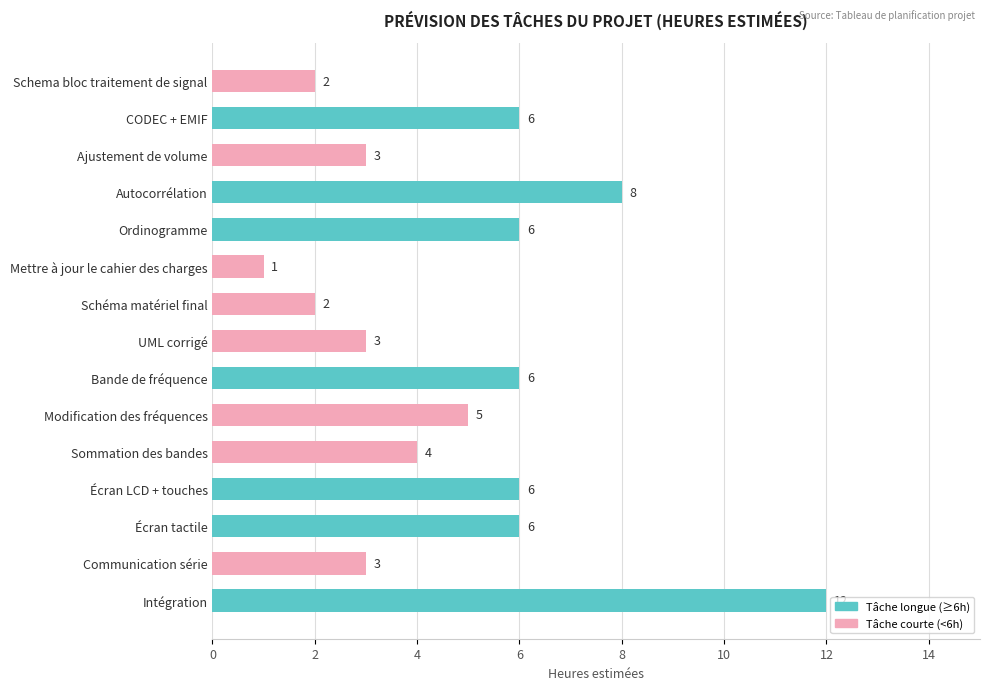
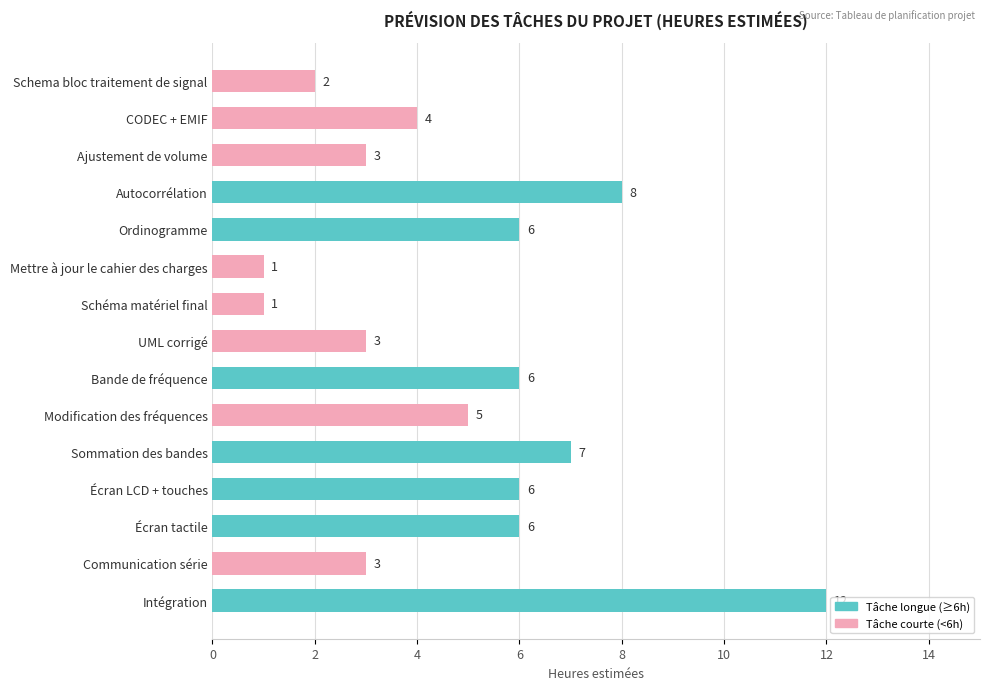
  {
    "Schema bloc traitement de signal": 2,
-   "CODEC + EMIF": 6,
+   "CODEC + EMIF": 4,
    "Ajustement de volume": 3,
    "Autocorrélation": 8,
    "Ordinogramme": 6,
    "Mettre à jour le cahier des charges": 1,
-   "Schéma matériel final": 2,
+   "Schéma matériel final": 1,
    "UML corrigé": 3,
    "Bande de fréquence": 6,
    "Modification des fréquences": 5,
-   "Sommation des bandes": 4,
+   "Sommation des bandes": 7,
    "Écran LCD + touches": 6,
    "Écran tactile": 6,
    "Communication série": 3
  }
